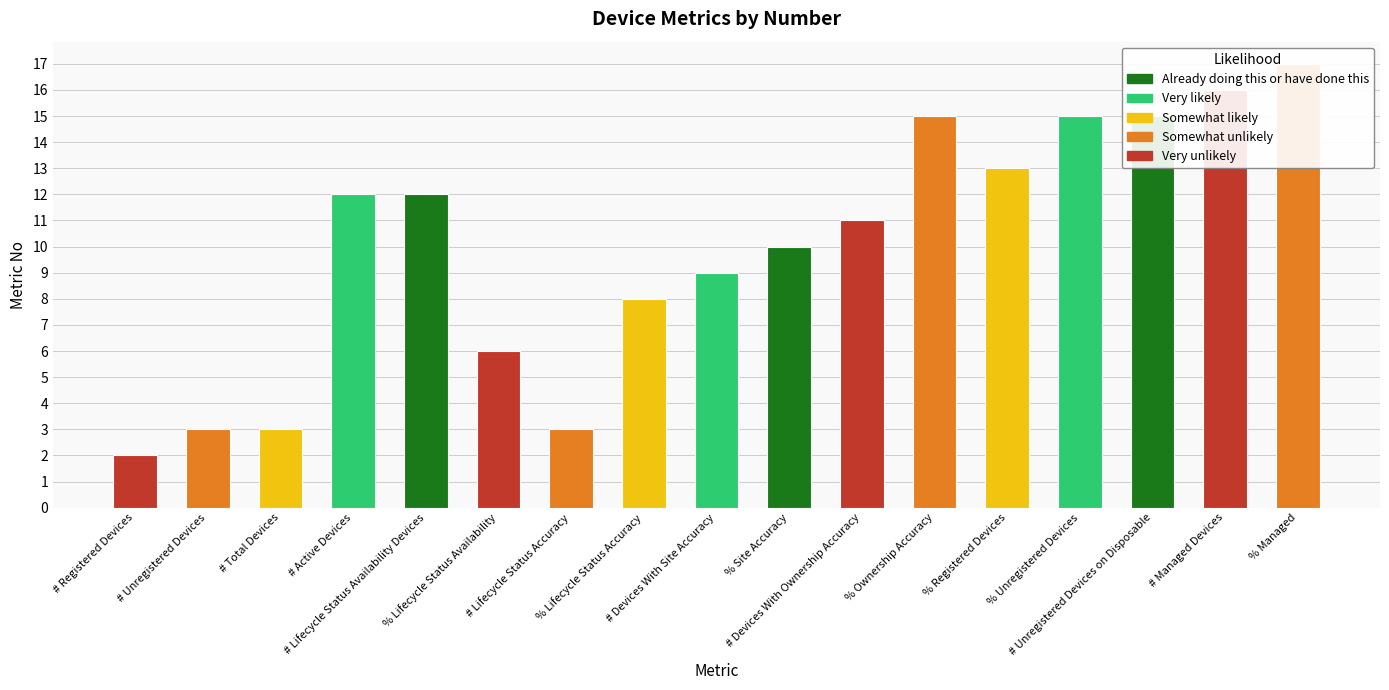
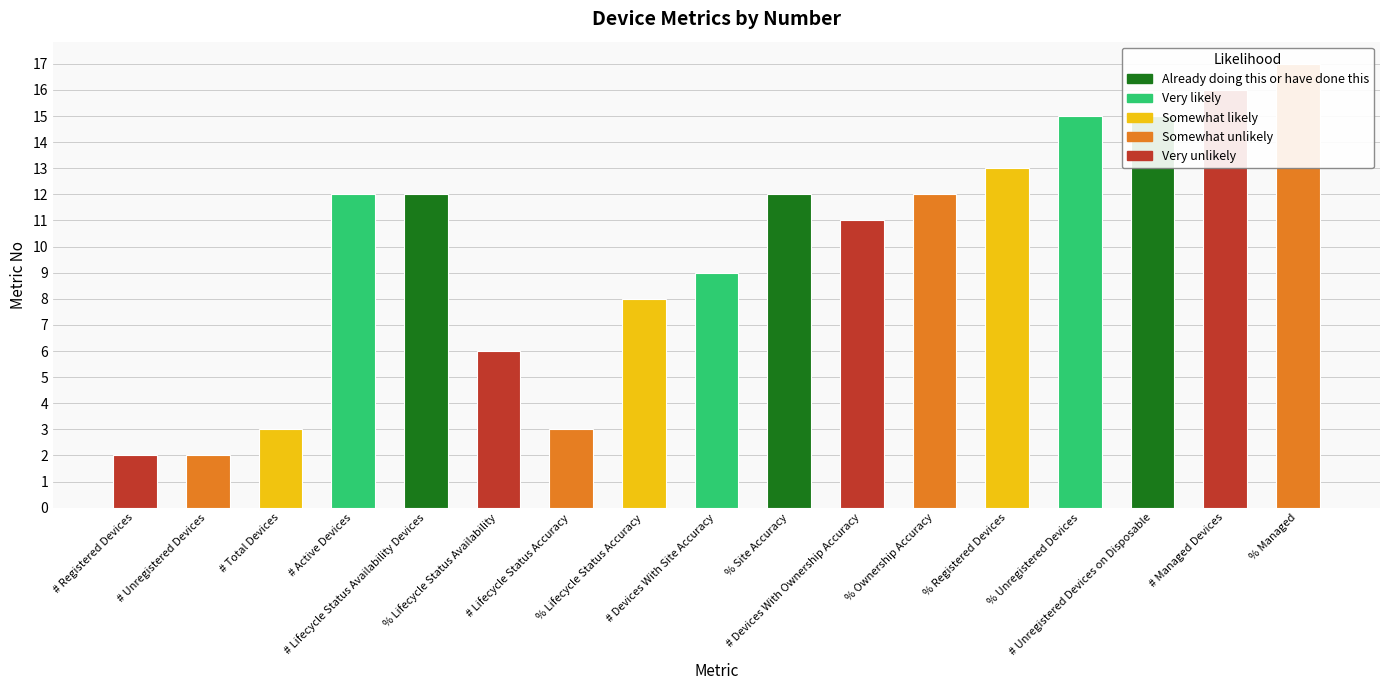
  {
    "# Registered Devices": 2,
-   "# Unregistered Devices": 3,
+   "# Unregistered Devices": 2,
    "# Total Devices": 3,
    "# Active Devices": 12,
    "# Lifecycle Status Availability Devices": 12,
    "% Lifecycle Status Availability": 6,
    "# Lifecycle Status Accuracy": 3,
    "% Lifecycle Status Accuracy": 8,
    "# Devices With Site Accuracy": 9,
-   "% Site Accuracy": 10,
+   "% Site Accuracy": 12,
    "# Devices With Ownership Accuracy": 11,
-   "% Ownership Accuracy": 15,
+   "% Ownership Accuracy": 12,
    "% Registered Devices": 13,
    "% Unregistered Devices": 15
  }
